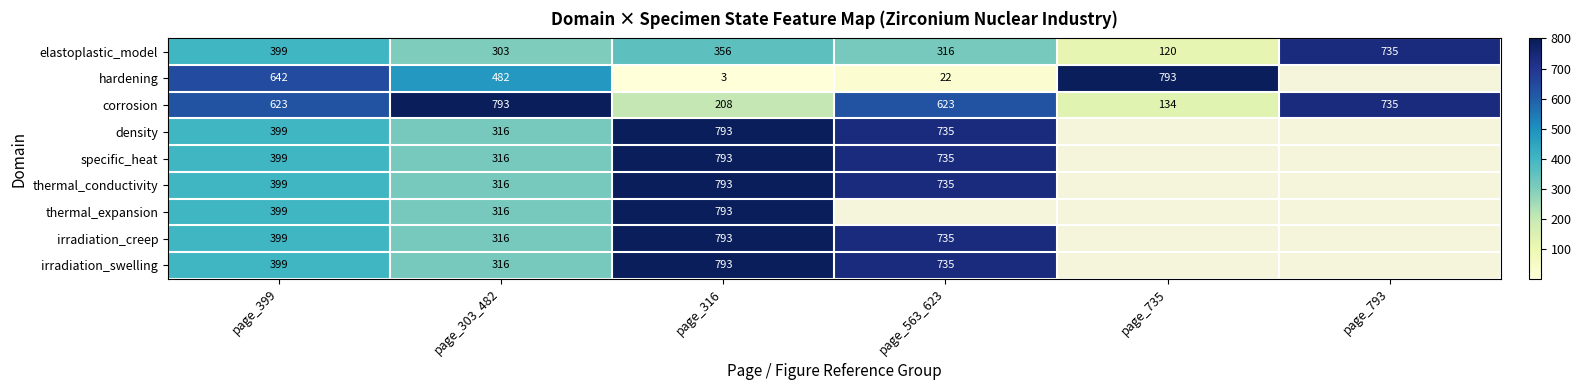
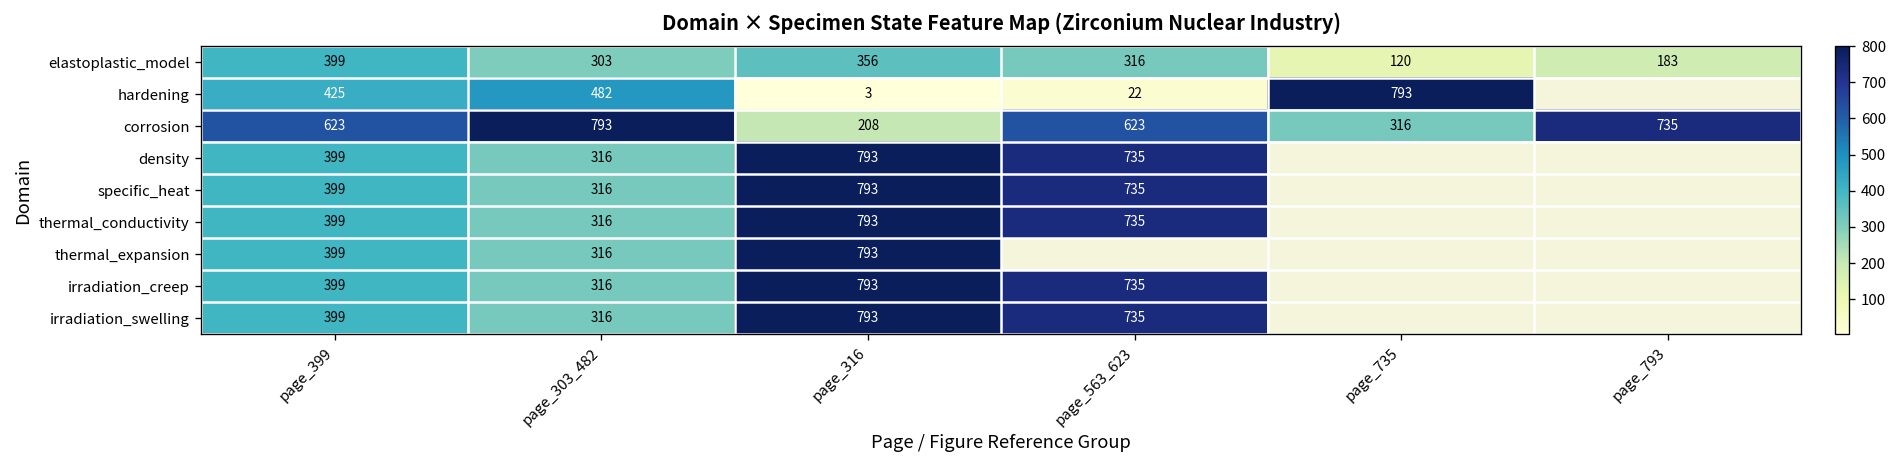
  {
    "elastoplastic_model": {
      "page_399": 399,
      "page_303_482": 303,
      "page_316": 356,
      "page_563_623": 316,
      "page_735": 120,
-     "page_793": 735
+     "page_793": 183
    },
    "hardening": {
-     "page_399": 642,
+     "page_399": 425,
      "page_303_482": 482,
      "page_316": 3,
      "page_563_623": 22,
      "page_735": 793
    },
    "corrosion": {
      "page_399": 623,
      "page_303_482": 793,
      "page_316": 208,
      "page_563_623": 623,
-     "page_735": 134,
+     "page_735": 316,
      "page_793": 735
    },
    "density": {
      "page_399": 399,
      "page_303_482": 316,
      "page_316": 793,
      "page_563_623": 735
    },
    "specific_heat": {
      "page_399": 399,
      "page_303_482": 316,
      "page_316": 793,
      "page_563_623": 735
    },
    "thermal_conductivity": {
      "page_399": 399,
      "page_303_482": 316,
      "page_316": 793,
      "page_563_623": 735
    },
    "thermal_expansion": {
      "page_399": 399,
      "page_303_482": 316,
      "page_316": 793
    },
    "irradiation_creep": {
      "page_399": 399,
      "page_303_482": 316,
      "page_316": 793,
      "page_563_623": 735
    },
    "irradiation_swelling": {
      "page_399": 399,
      "page_303_482": 316,
      "page_316": 793,
      "page_563_623": 735
    }
  }
